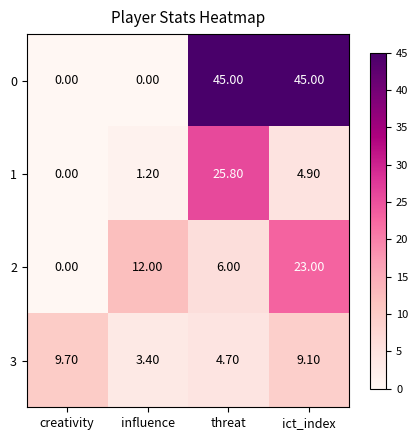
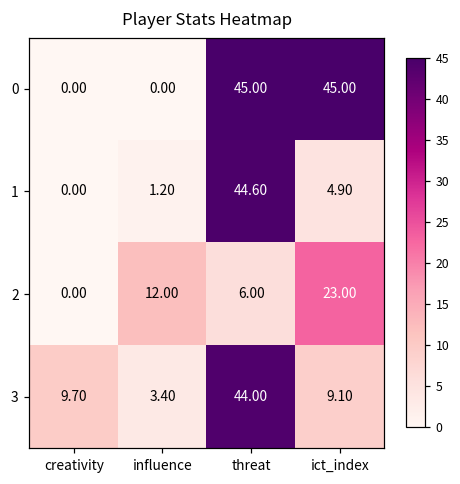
  {
    "0": {
      "creativity": 0.00,
      "influence": 0.00,
      "threat": 45.00,
      "ict_index": 45.00
    },
    "1": {
      "creativity": 0.00,
      "influence": 1.20,
-     "threat": 25.80,
+     "threat": 44.60,
      "ict_index": 4.90
    },
    "2": {
      "creativity": 0.00,
      "influence": 12.00,
      "threat": 6.00,
      "ict_index": 23.00
    },
    "3": {
      "creativity": 9.70,
      "influence": 3.40,
-     "threat": 4.70,
+     "threat": 44.00,
      "ict_index": 9.10
    }
  }
